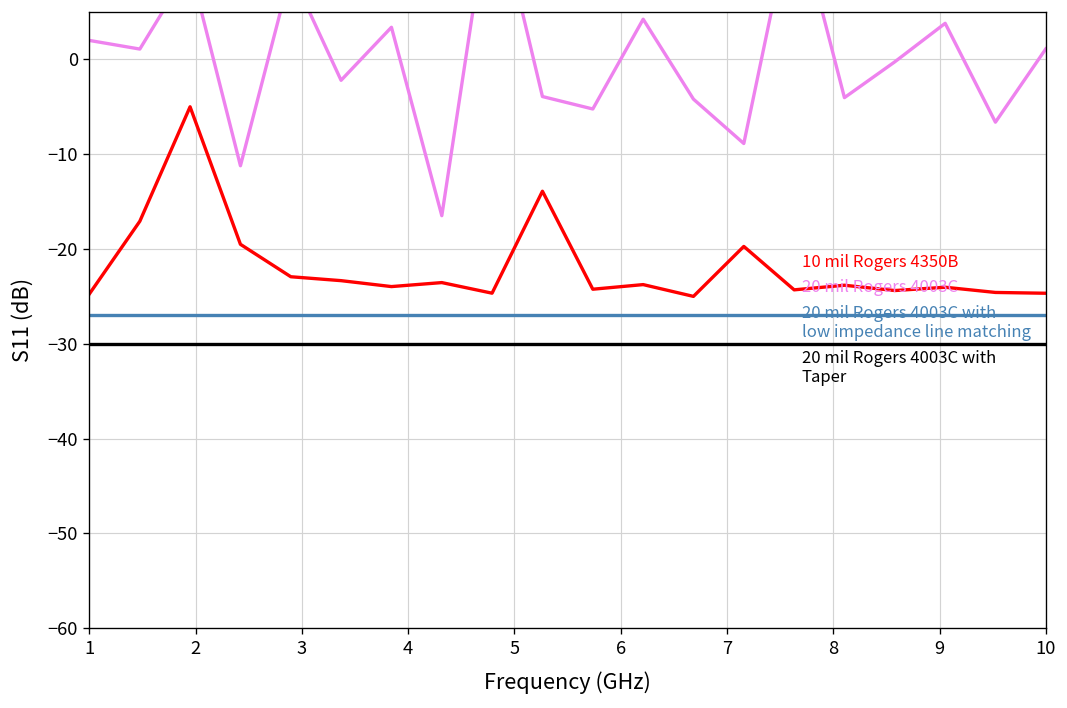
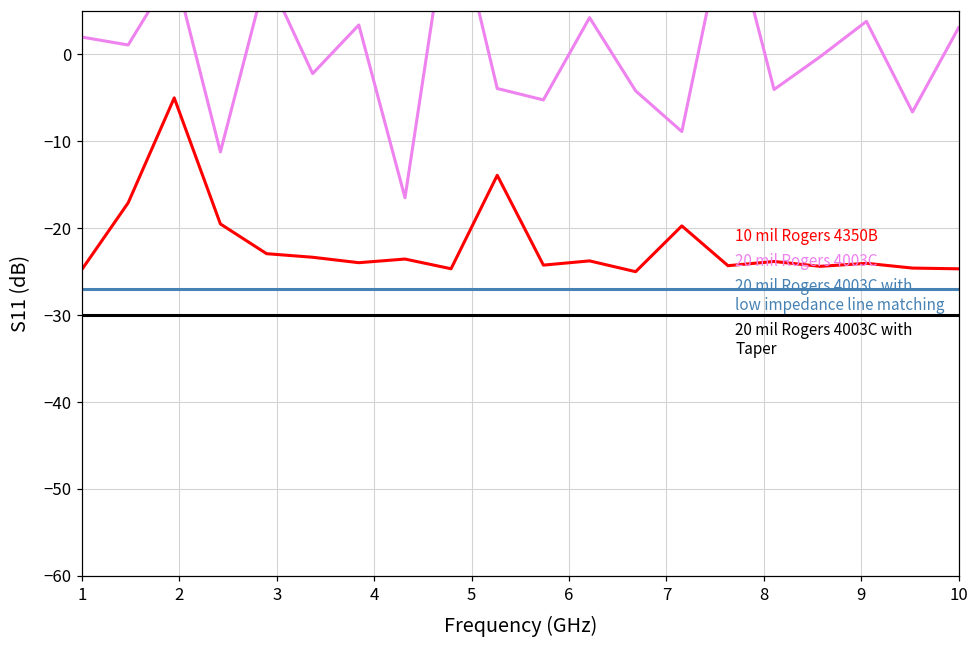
  {
    "10 mil Rogers 4350B": {
      "1": -25,
      "10": -25
    },
    "20 mil Rogers 4003C": {
      "1": 2,
-     "10": 1
+     "10": 3
    },
    "20 mil Rogers 4003C with low impedance line matching": {
      "1": -27,
      "10": -27
    },
    "20 mil Rogers 4003C with Taper": {
      "1": -30,
      "10": -30
    }
  }
